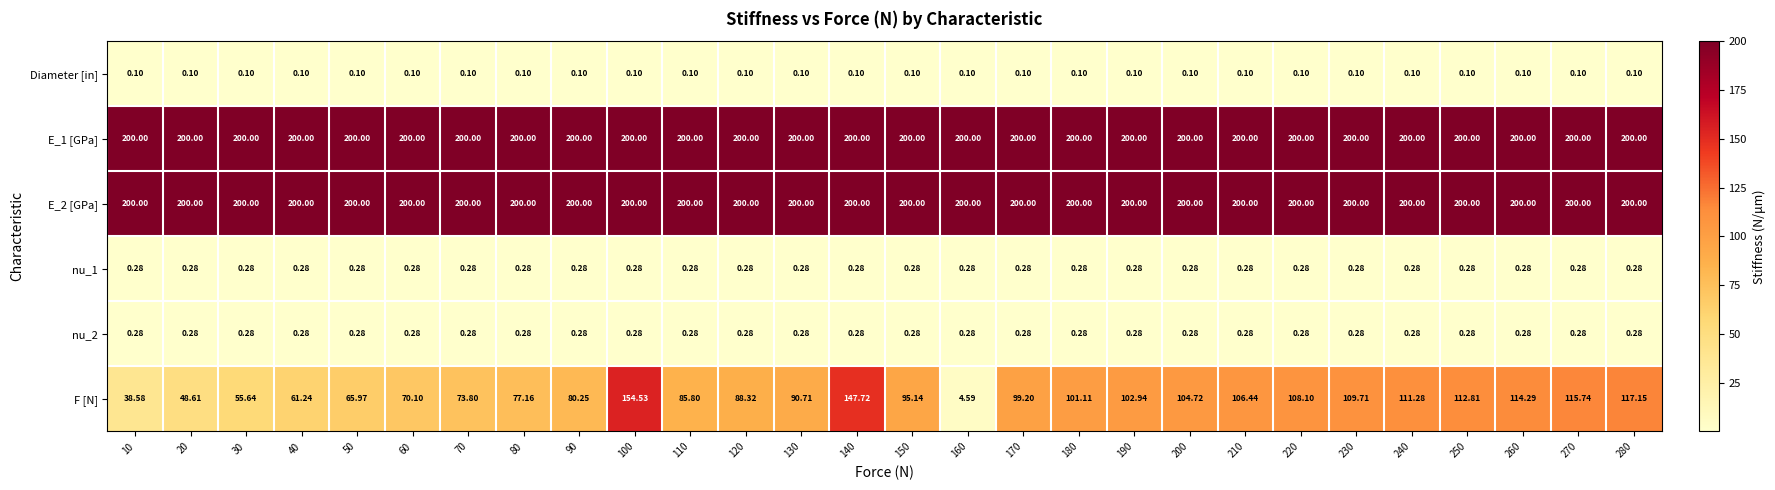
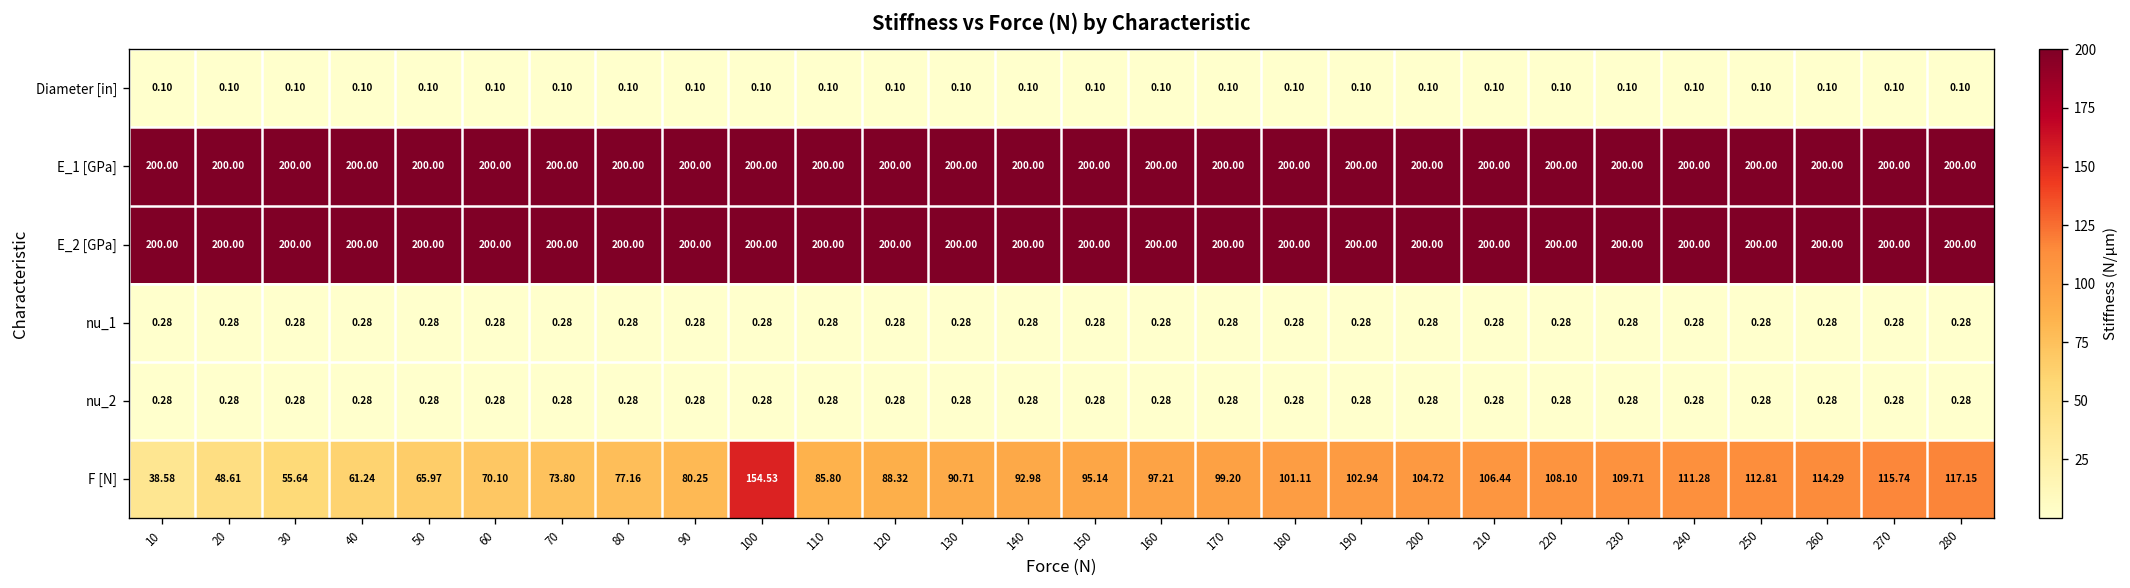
  {
    "Diameter [in]": {
      "10": 0.10,
      "20": 0.10,
      "30": 0.10,
      "40": 0.10,
      "50": 0.10,
      "60": 0.10,
      "70": 0.10,
      "80": 0.10,
      "90": 0.10,
      "100": 0.10,
      "110": 0.10,
      "120": 0.10,
      "130": 0.10,
      "140": 0.10,
      "150": 0.10,
      "160": 0.10,
      "170": 0.10,
      "180": 0.10,
      "190": 0.10,
      "200": 0.10,
      "210": 0.10,
      "220": 0.10,
      "230": 0.10,
      "240": 0.10,
      "250": 0.10,
      "260": 0.10,
      "270": 0.10,
      "280": 0.10
    },
    "E_1 [GPa]": {
      "10": 200.00,
      "20": 200.00,
      "30": 200.00,
      "40": 200.00,
      "50": 200.00,
      "60": 200.00,
      "70": 200.00,
      "80": 200.00,
      "90": 200.00,
      "100": 200.00,
      "110": 200.00,
      "120": 200.00,
      "130": 200.00,
      "140": 200.00,
      "150": 200.00,
      "160": 200.00,
      "170": 200.00,
      "180": 200.00,
      "190": 200.00,
      "200": 200.00,
      "210": 200.00,
      "220": 200.00,
      "230": 200.00,
      "240": 200.00,
      "250": 200.00,
      "260": 200.00,
      "270": 200.00,
      "280": 200.00
    },
    "E_2 [GPa]": {
      "10": 200.00,
      "20": 200.00,
      "30": 200.00,
      "40": 200.00,
      "50": 200.00,
      "60": 200.00,
      "70": 200.00,
      "80": 200.00,
      "90": 200.00,
      "100": 200.00,
      "110": 200.00,
      "120": 200.00,
      "130": 200.00,
      "140": 200.00,
      "150": 200.00,
      "160": 200.00,
      "170": 200.00,
      "180": 200.00,
      "190": 200.00,
      "200": 200.00,
      "210": 200.00,
      "220": 200.00,
      "230": 200.00,
      "240": 200.00,
      "250": 200.00,
      "260": 200.00,
      "270": 200.00,
      "280": 200.00
    },
    "nu_1": {
      "10": 0.28,
      "20": 0.28,
      "30": 0.28,
      "40": 0.28,
      "50": 0.28,
      "60": 0.28,
      "70": 0.28,
      "80": 0.28,
      "90": 0.28,
      "100": 0.28,
      "110": 0.28,
      "120": 0.28,
      "130": 0.28,
      "140": 0.28,
      "150": 0.28,
      "160": 0.28,
      "170": 0.28,
      "180": 0.28,
      "190": 0.28,
      "200": 0.28,
      "210": 0.28,
      "220": 0.28,
      "230": 0.28,
      "240": 0.28,
      "250": 0.28,
      "260": 0.28,
      "270": 0.28,
      "280": 0.28
    },
    "nu_2": {
      "10": 0.28,
      "20": 0.28,
      "30": 0.28,
      "40": 0.28,
      "50": 0.28,
      "60": 0.28,
      "70": 0.28,
      "80": 0.28,
      "90": 0.28,
      "100": 0.28,
      "110": 0.28,
      "120": 0.28,
      "130": 0.28,
      "140": 0.28,
      "150": 0.28,
      "160": 0.28,
      "170": 0.28,
      "180": 0.28,
      "190": 0.28,
      "200": 0.28,
      "210": 0.28,
      "220": 0.28,
      "230": 0.28,
      "240": 0.28,
      "250": 0.28,
      "260": 0.28,
      "270": 0.28,
      "280": 0.28
    },
    "F [N]": {
      "10": 38.58,
      "20": 48.61,
      "30": 55.64,
      "40": 61.24,
      "50": 65.97,
      "60": 70.10,
      "70": 73.80,
      "80": 77.16,
      "90": 80.25,
      "100": 154.53,
      "110": 85.80,
      "120": 88.32,
      "130": 90.71,
-     "140": 147.72,
+     "140": 92.98,
      "150": 95.14,
-     "160": 4.59,
+     "160": 97.21,
      "170": 99.20,
      "180": 101.11,
      "190": 102.94,
      "200": 104.72,
      "210": 106.44,
      "220": 108.10,
      "230": 109.71,
      "240": 111.28,
      "250": 112.81,
      "260": 114.29,
      "270": 115.74,
      "280": 117.15
    }
  }
